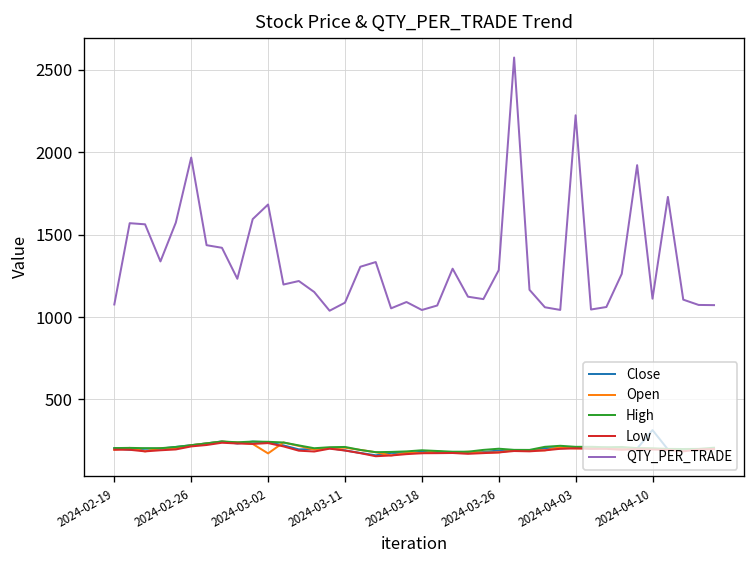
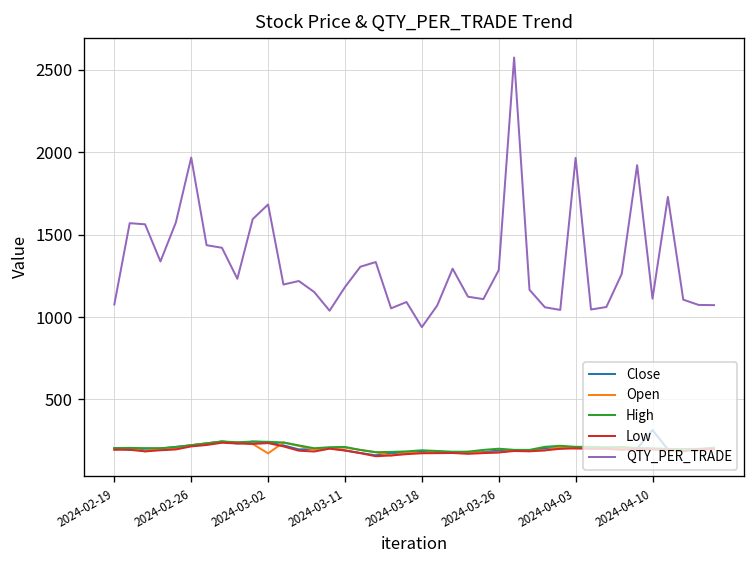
  {
    "Open": {
      "2024-03-02": 170
    },
    "QTY_PER_TRADE": {
      "2024-02-19": 1080,
      "2024-02-26": 1970,
      "2024-03-02": 1680,
-     "2024-03-11": 1090,
-     "2024-03-18": 1040,
+     "2024-03-11": 1180,
+     "2024-03-18": 940,
      "2024-03-26": 1280,
-     "2024-04-03": 2220,
+     "2024-04-03": 1970,
      "2024-04-10": 1110
    }
  }
